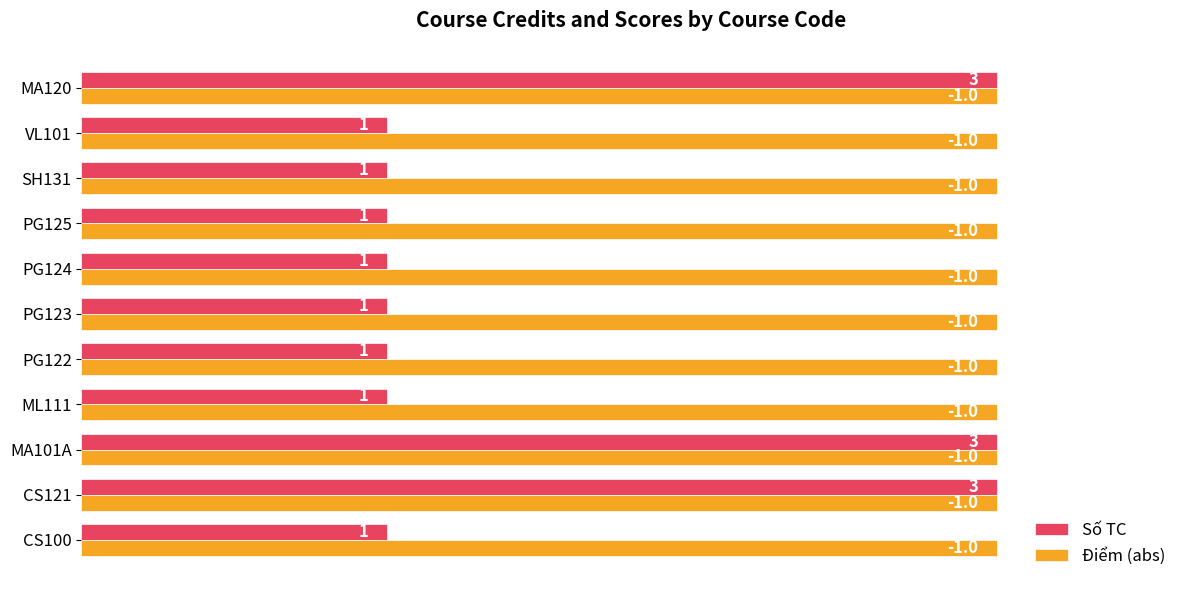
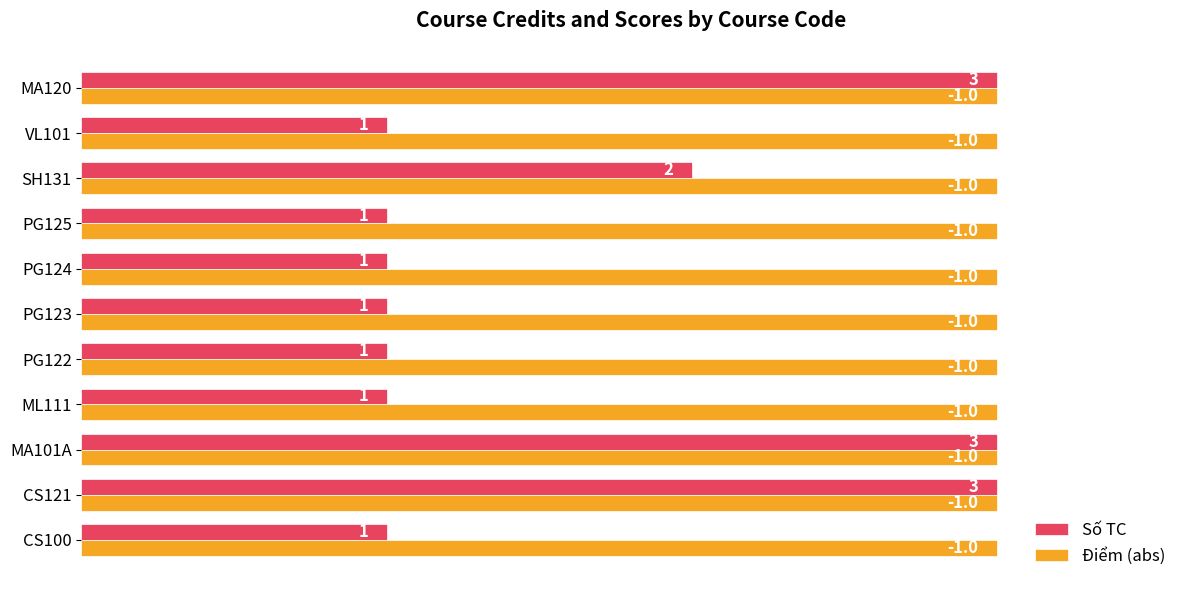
  {
    "Số TC": {
-     "SH131": 1
+     "SH131": 2
    }
  }
